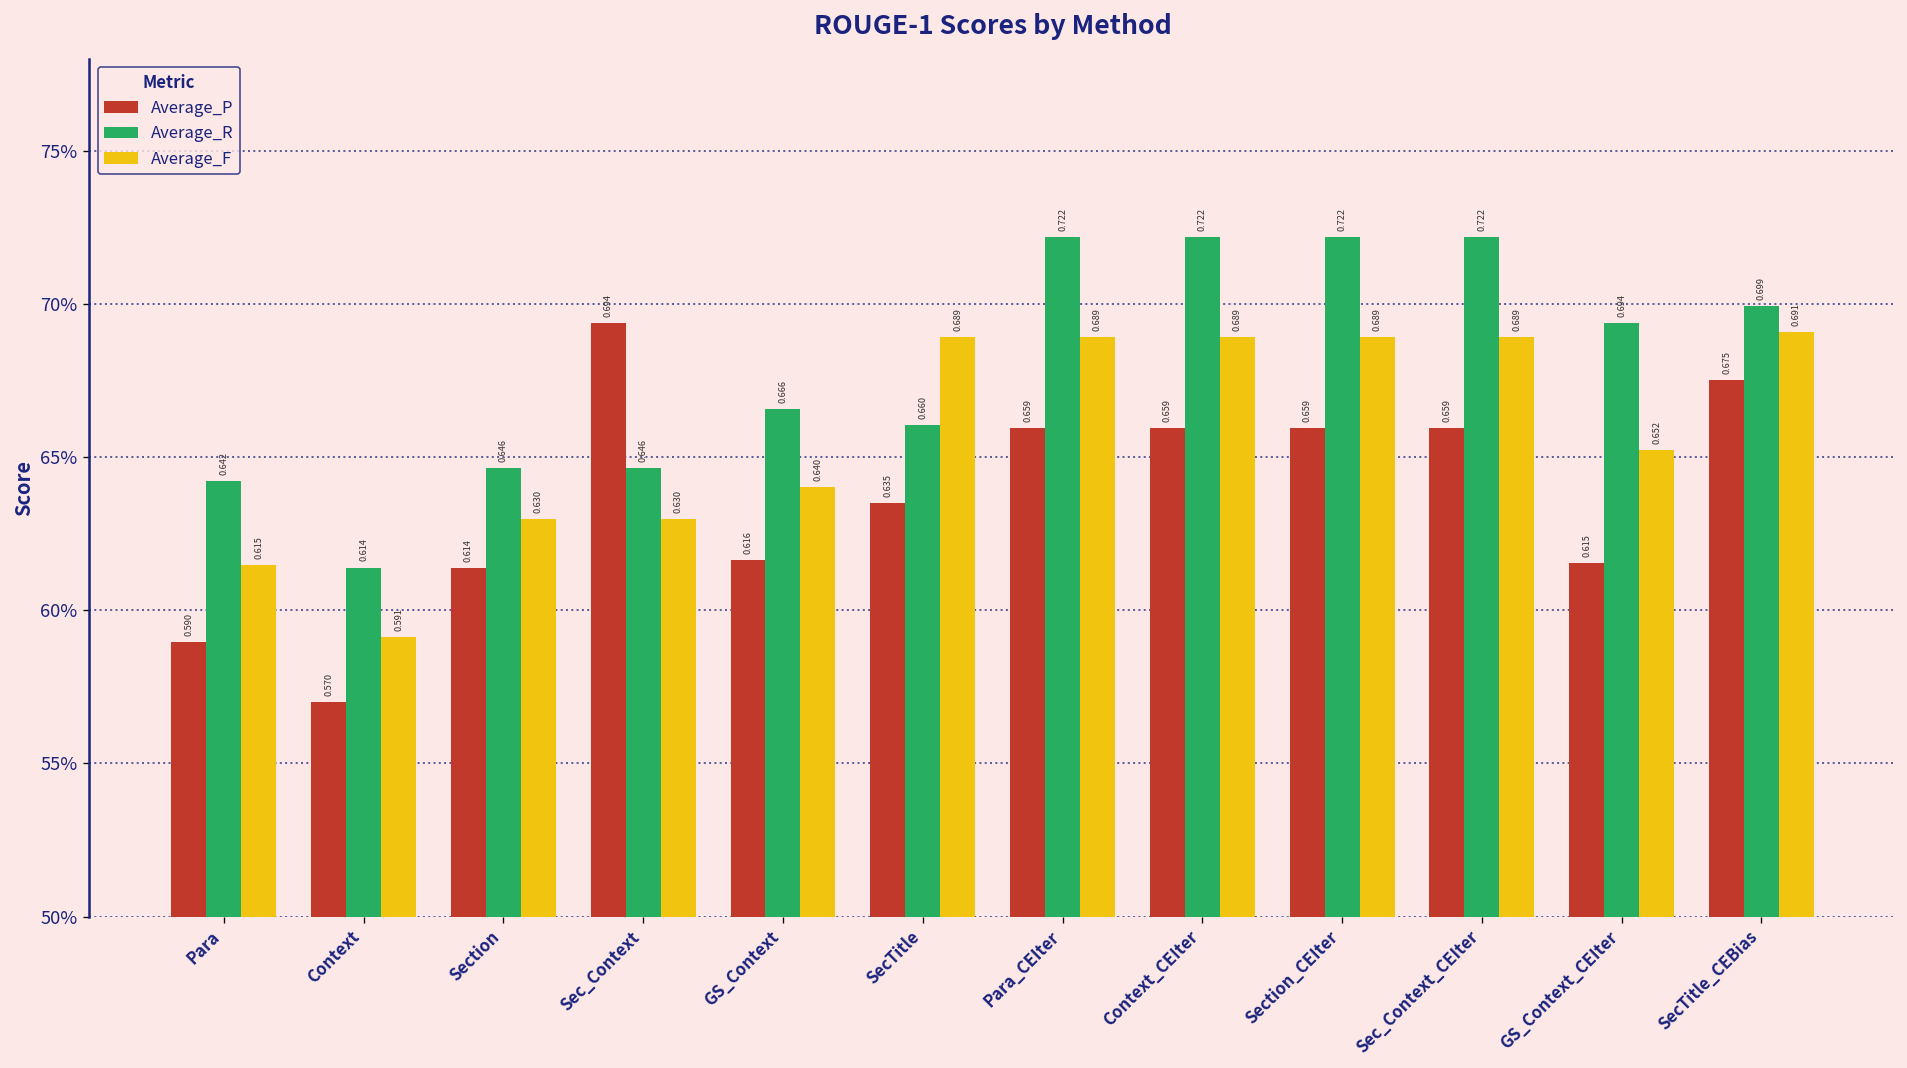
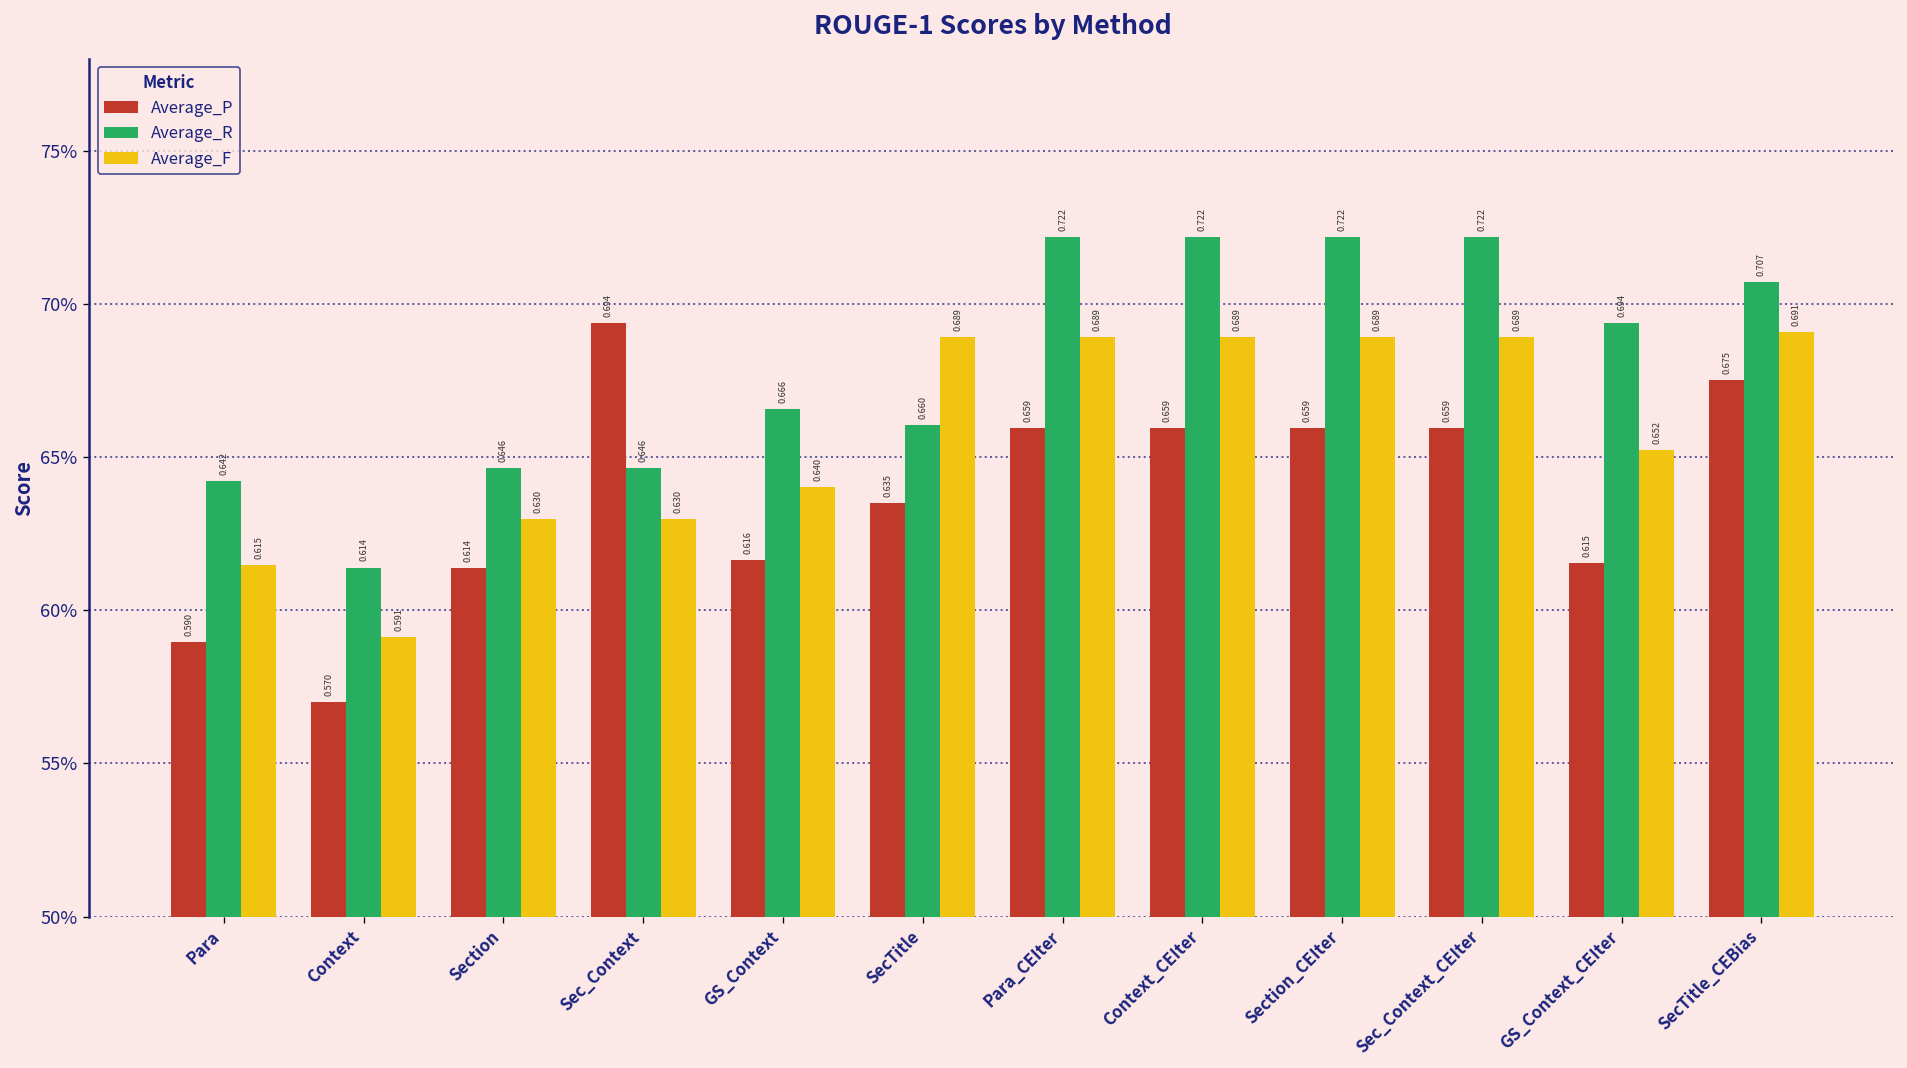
  {
    "Average_P": {
      "Para": 0.590,
      "Context": 0.570,
      "Section": 0.614,
      "Sec_Context": 0.694,
      "GS_Context": 0.616,
      "SecTitle": 0.635,
      "Para_CEIter": 0.659,
      "Context_CEIter": 0.659,
      "Section_CEIter": 0.659,
      "Sec_Context_CEIter": 0.659,
      "GS_Context_CEIter": 0.615,
      "SecTitle_CEBias": 0.675
    },
    "Average_R": {
      "Para": 0.642,
      "Context": 0.614,
      "Section": 0.646,
      "Sec_Context": 0.646,
      "GS_Context": 0.666,
      "SecTitle": 0.660,
      "Para_CEIter": 0.722,
      "Context_CEIter": 0.722,
      "Section_CEIter": 0.722,
      "Sec_Context_CEIter": 0.722,
      "GS_Context_CEIter": 0.694,
-     "SecTitle_CEBias": 0.699
+     "SecTitle_CEBias": 0.707
    },
    "Average_F": {
      "Para": 0.615,
      "Context": 0.591,
      "Section": 0.630,
      "Sec_Context": 0.630,
      "GS_Context": 0.640,
      "SecTitle": 0.689,
      "Para_CEIter": 0.689,
      "Context_CEIter": 0.689,
      "Section_CEIter": 0.689,
      "Sec_Context_CEIter": 0.689,
      "GS_Context_CEIter": 0.652,
      "SecTitle_CEBias": 0.691
    }
  }
